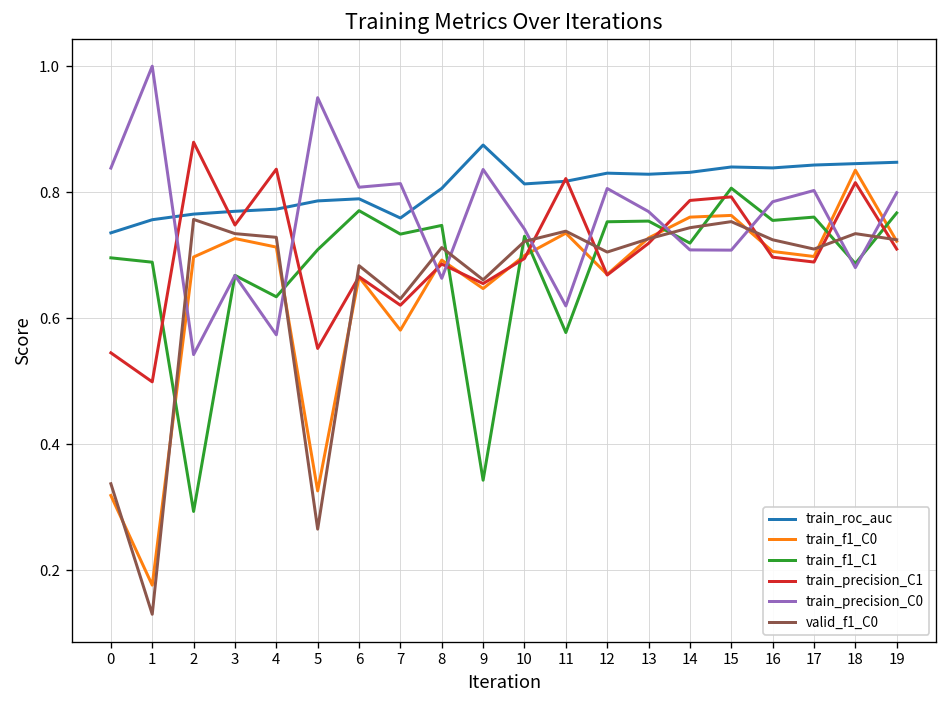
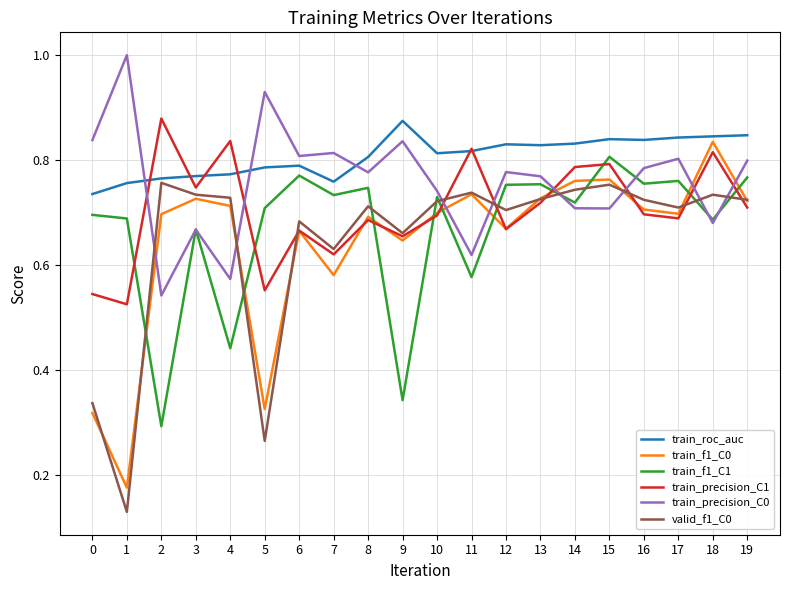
  {
    "train_roc_auc": {
      "0": 0.74,
      "1": 0.76,
      "2": 0.77,
      "3": 0.77,
      "4": 0.77,
      "5": 0.79,
      "6": 0.79,
      "7": 0.76,
      "8": 0.81,
      "9": 0.87,
      "10": 0.81,
      "12": 0.83,
      "13": 0.83,
      "14": 0.83,
      "15": 0.84,
      "16": 0.84,
      "17": 0.84,
      "18": 0.85,
      "19": 0.85
    },
    "train_f1_C0": {
      "0": 0.32,
      "1": 0.18,
      "2": 0.70,
      "3": 0.73,
      "4": 0.71,
      "5": 0.33,
      "7": 0.58,
      "8": 0.69,
      "9": 0.65,
      "14": 0.76,
      "15": 0.76,
      "16": 0.71,
      "17": 0.70,
      "18": 0.83
    },
    "train_f1_C1": {
      "0": 0.70,
      "1": 0.69,
      "2": 0.29,
-     "4": 0.63,
+     "4": 0.44,
      "5": 0.71,
      "6": 0.77,
      "7": 0.73,
      "8": 0.75,
      "9": 0.34,
      "10": 0.73,
      "11": 0.58,
      "12": 0.75,
      "13": 0.75,
      "14": 0.72,
      "15": 0.81,
      "16": 0.76,
      "17": 0.76,
      "18": 0.69,
      "19": 0.77
    },
    "train_precision_C1": {
      "0": 0.54,
-     "1": 0.50,
+     "1": 0.53,
      "2": 0.88,
      "3": 0.75,
      "4": 0.84,
      "5": 0.55,
      "7": 0.62,
      "8": 0.69,
      "9": 0.65,
      "13": 0.72,
      "14": 0.79,
      "15": 0.79,
      "16": 0.70,
      "17": 0.69,
      "18": 0.82,
      "19": 0.71
    },
    "train_precision_C0": {
      "0": 0.84,
      "1": 1.00,
      "2": 0.54,
      "4": 0.57,
-     "5": 0.95,
+     "5": 0.93,
      "6": 0.81,
      "7": 0.81,
-     "8": 0.66,
+     "8": 0.78,
      "9": 0.84,
      "10": 0.74,
      "11": 0.62,
-     "12": 0.81,
+     "12": 0.78,
      "13": 0.77,
      "14": 0.71,
      "15": 0.71,
      "16": 0.78,
      "17": 0.80,
      "18": 0.68,
      "19": 0.80
    },
    "valid_f1_C0": {
      "0": 0.34,
      "1": 0.13,
      "2": 0.76,
      "3": 0.73,
      "4": 0.73,
      "5": 0.27,
      "6": 0.68,
      "7": 0.63,
      "8": 0.71,
      "9": 0.66,
      "10": 0.72,
      "12": 0.70,
      "14": 0.74,
      "15": 0.75,
      "16": 0.72,
      "17": 0.71,
      "18": 0.73
    }
  }
